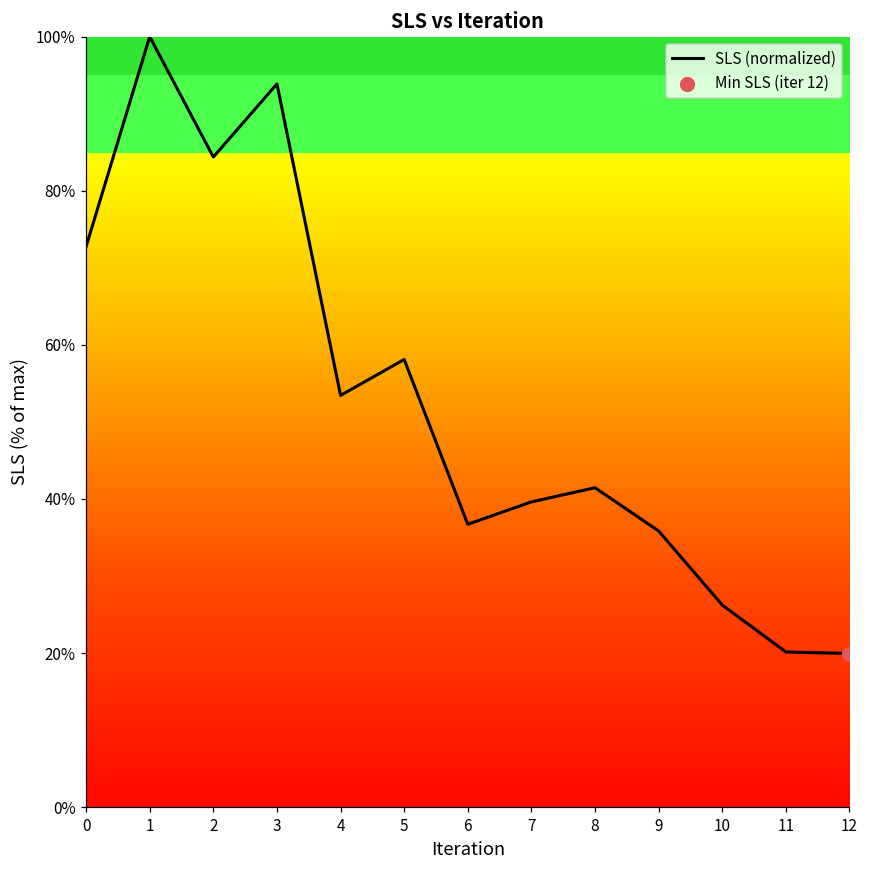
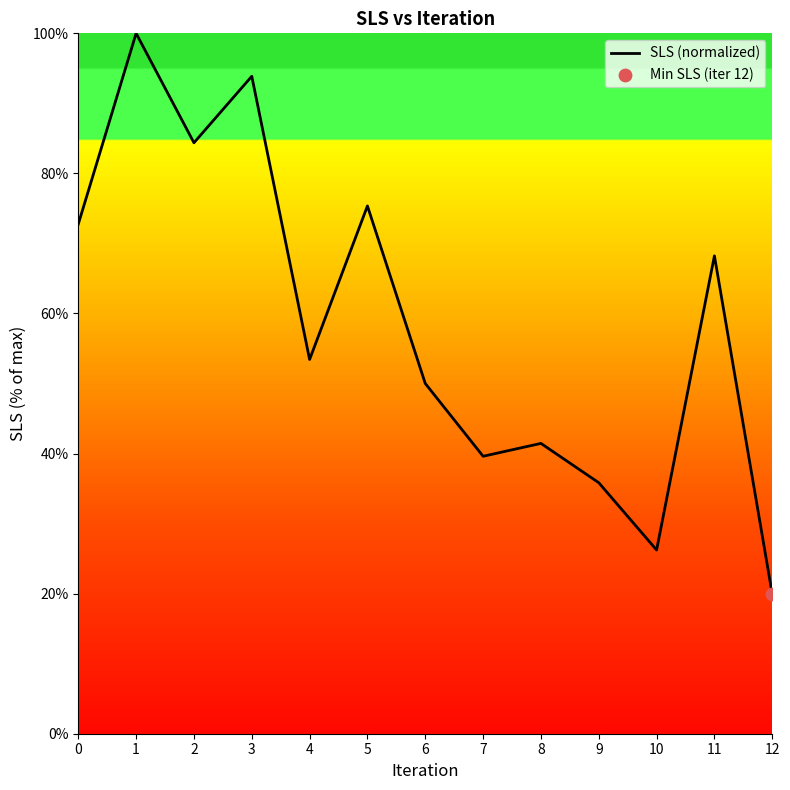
  {
    "SLS (normalized)": {
      "0": "73%",
      "1": "100%",
      "2": "84%",
      "3": "94%",
      "4": "53%",
-     "5": "58%",
-     "6": "37%",
+     "5": "75%",
+     "6": "50%",
      "7": "40%",
      "8": "41%",
      "9": "36%",
      "10": "26%",
-     "11": "20%"
+     "11": "68%"
    }
  }
